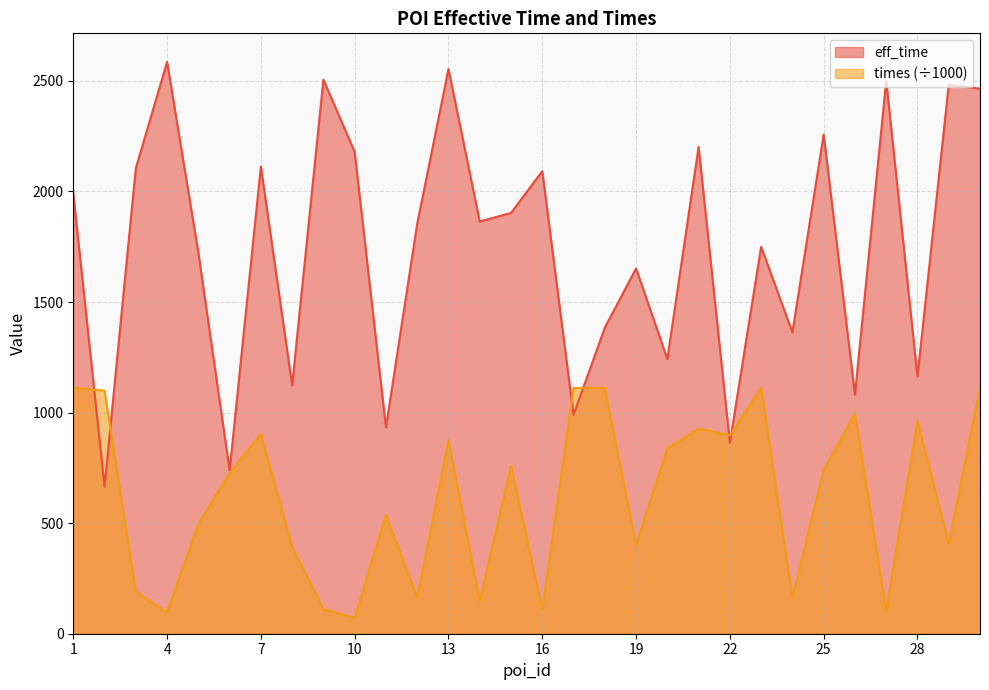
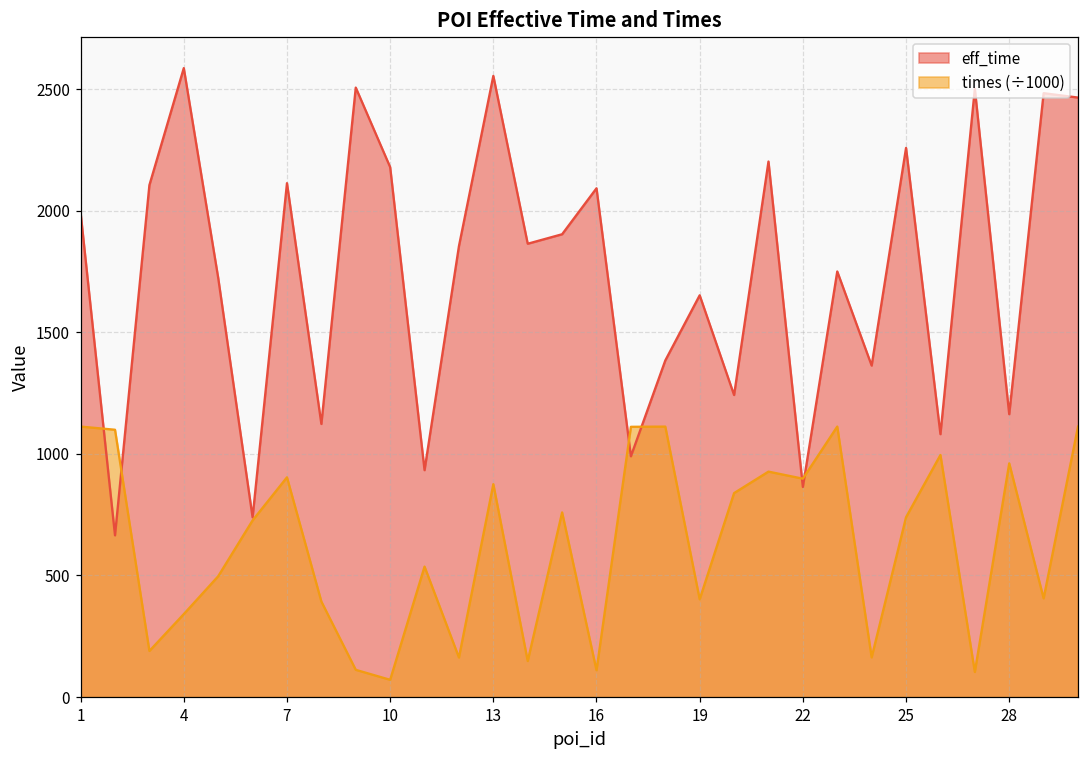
  {
    "eff_time": {
      "1": 1990,
      "4": 2590,
      "7": 2110,
      "10": 2180,
      "13": 2550,
      "16": 2090,
      "19": 1650,
      "22": 860,
      "25": 2260,
      "28": 1160
    },
    "times (÷1000)": {
      "1": 1110,
-     "4": 100,
+     "4": 340,
      "7": 900,
      "10": 70,
      "13": 880,
      "16": 110,
      "19": 400,
      "22": 900,
      "25": 740,
      "28": 960
    }
  }
